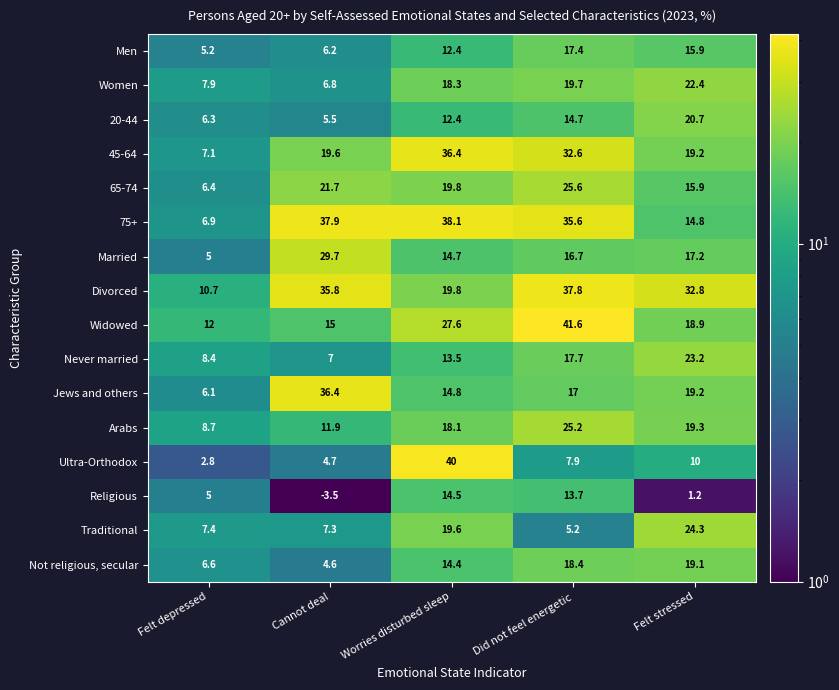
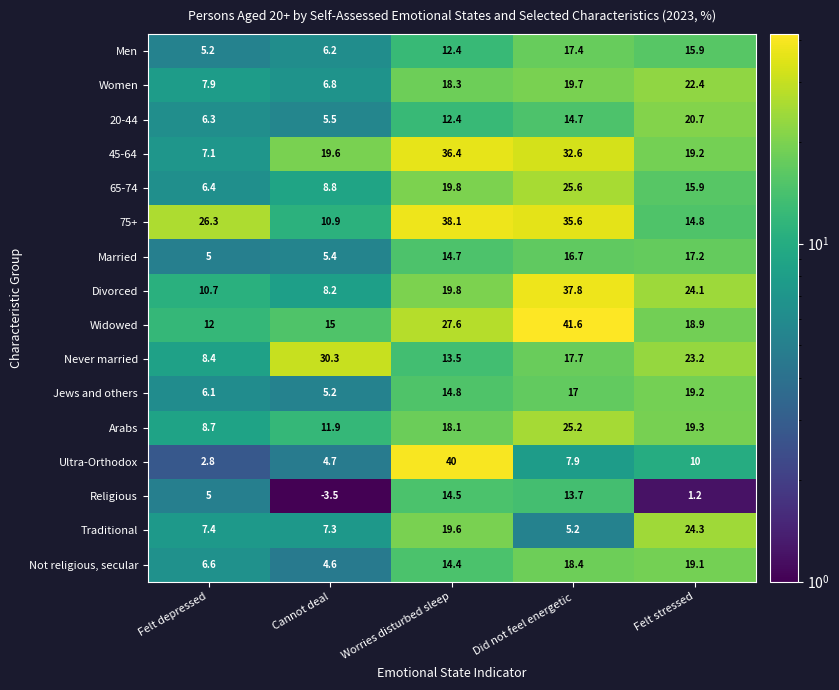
  {
    "Men": {
      "Felt depressed": 5.2,
      "Cannot deal": 6.2,
      "Worries disturbed sleep": 12.4,
      "Did not feel energetic": 17.4,
      "Felt stressed": 15.9
    },
    "Women": {
      "Felt depressed": 7.9,
      "Cannot deal": 6.8,
      "Worries disturbed sleep": 18.3,
      "Did not feel energetic": 19.7,
      "Felt stressed": 22.4
    },
    "20-44": {
      "Felt depressed": 6.3,
      "Cannot deal": 5.5,
      "Worries disturbed sleep": 12.4,
      "Did not feel energetic": 14.7,
      "Felt stressed": 20.7
    },
    "45-64": {
      "Felt depressed": 7.1,
      "Cannot deal": 19.6,
      "Worries disturbed sleep": 36.4,
      "Did not feel energetic": 32.6,
      "Felt stressed": 19.2
    },
    "65-74": {
      "Felt depressed": 6.4,
-     "Cannot deal": 21.7,
+     "Cannot deal": 8.8,
      "Worries disturbed sleep": 19.8,
      "Did not feel energetic": 25.6,
      "Felt stressed": 15.9
    },
    "75+": {
-     "Felt depressed": 6.9,
-     "Cannot deal": 37.9,
+     "Felt depressed": 26.3,
+     "Cannot deal": 10.9,
      "Worries disturbed sleep": 38.1,
      "Did not feel energetic": 35.6,
      "Felt stressed": 14.8
    },
    "Married": {
      "Felt depressed": 5,
-     "Cannot deal": 29.7,
+     "Cannot deal": 5.4,
      "Worries disturbed sleep": 14.7,
      "Did not feel energetic": 16.7,
      "Felt stressed": 17.2
    },
    "Divorced": {
      "Felt depressed": 10.7,
-     "Cannot deal": 35.8,
+     "Cannot deal": 8.2,
      "Worries disturbed sleep": 19.8,
      "Did not feel energetic": 37.8,
-     "Felt stressed": 32.8
+     "Felt stressed": 24.1
    },
    "Widowed": {
      "Felt depressed": 12,
      "Cannot deal": 15,
      "Worries disturbed sleep": 27.6,
      "Did not feel energetic": 41.6,
      "Felt stressed": 18.9
    },
    "Never married": {
      "Felt depressed": 8.4,
-     "Cannot deal": 7,
+     "Cannot deal": 30.3,
      "Worries disturbed sleep": 13.5,
      "Did not feel energetic": 17.7,
      "Felt stressed": 23.2
    },
    "Jews and others": {
      "Felt depressed": 6.1,
-     "Cannot deal": 36.4,
+     "Cannot deal": 5.2,
      "Worries disturbed sleep": 14.8,
      "Did not feel energetic": 17,
      "Felt stressed": 19.2
    },
    "Arabs": {
      "Felt depressed": 8.7,
      "Cannot deal": 11.9,
      "Worries disturbed sleep": 18.1,
      "Did not feel energetic": 25.2,
      "Felt stressed": 19.3
    },
    "Ultra-Orthodox": {
      "Felt depressed": 2.8,
      "Cannot deal": 4.7,
      "Worries disturbed sleep": 40,
      "Did not feel energetic": 7.9,
      "Felt stressed": 10
    },
    "Religious": {
      "Felt depressed": 5,
      "Cannot deal": -3.5,
      "Worries disturbed sleep": 14.5,
      "Did not feel energetic": 13.7,
      "Felt stressed": 1.2
    },
    "Traditional": {
      "Felt depressed": 7.4,
      "Cannot deal": 7.3,
      "Worries disturbed sleep": 19.6,
      "Did not feel energetic": 5.2,
      "Felt stressed": 24.3
    },
    "Not religious, secular": {
      "Felt depressed": 6.6,
      "Cannot deal": 4.6,
      "Worries disturbed sleep": 14.4,
      "Did not feel energetic": 18.4,
      "Felt stressed": 19.1
    }
  }
